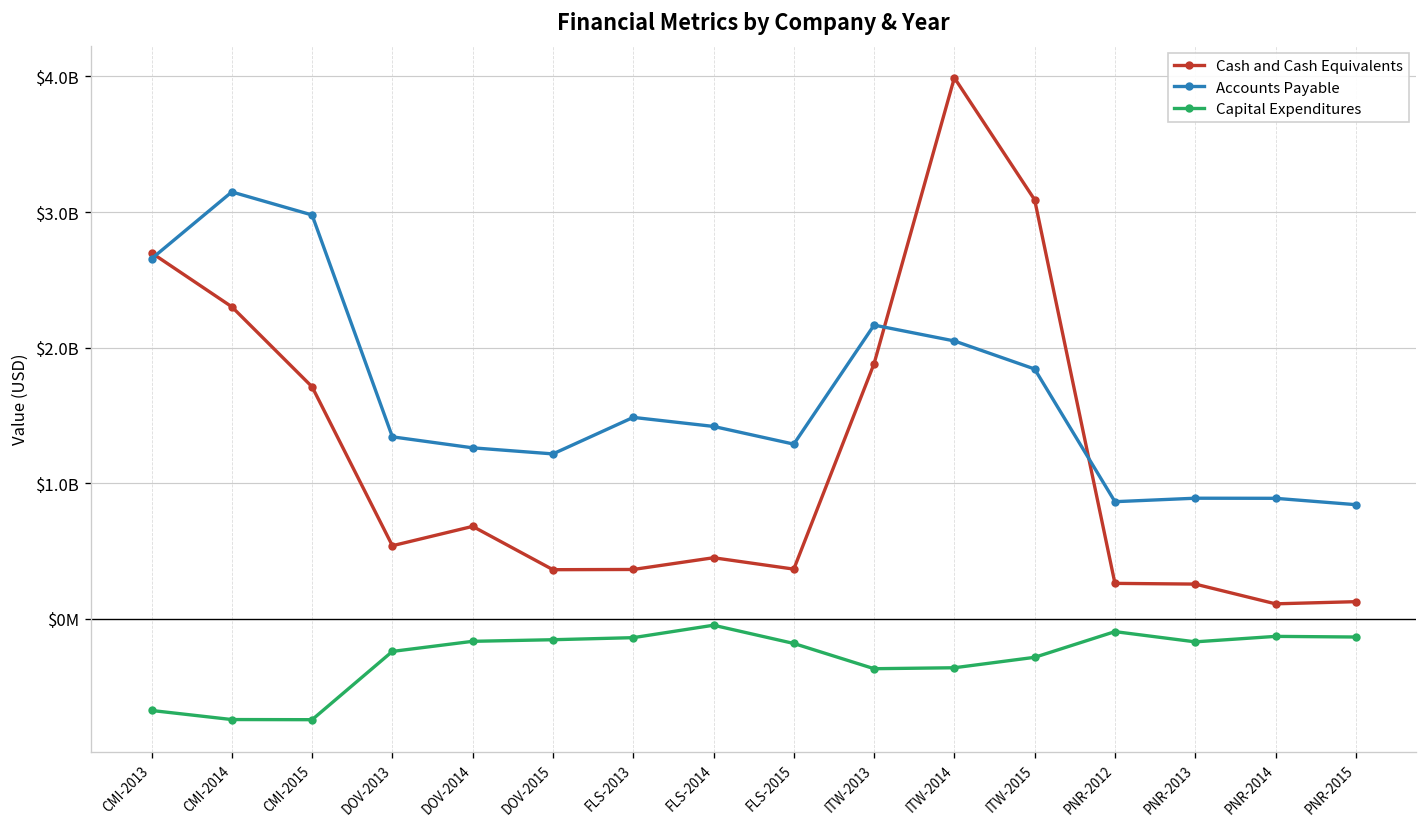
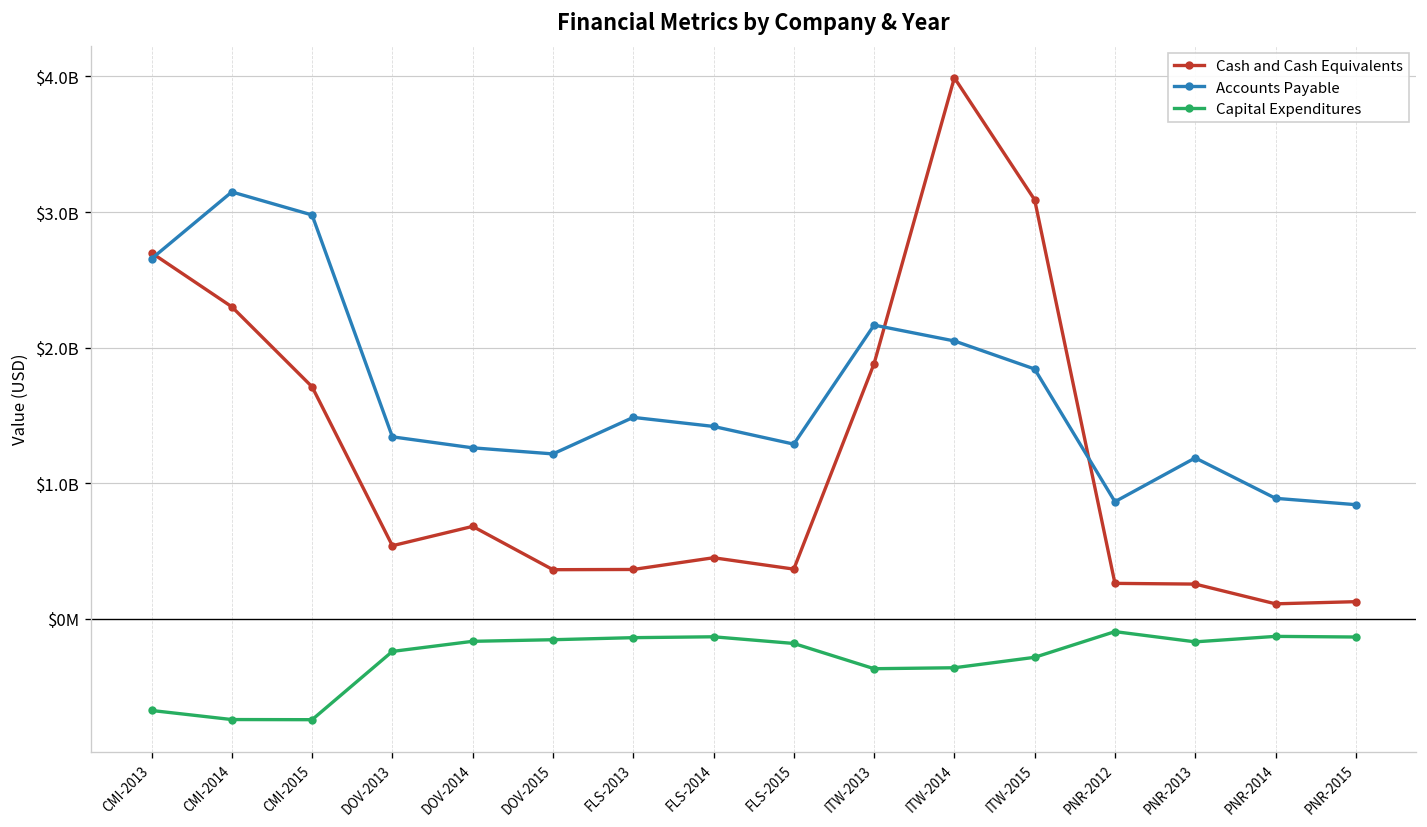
  {
    "Cash and Cash Equivalents": {
      "CMI-2013": "$2700000000",
      "CMI-2014": "$2300000000",
      "CMI-2015": "$1710000000",
      "DOV-2013": "$540000000",
      "DOV-2014": "$680000000",
      "DOV-2015": "$360000000",
      "FLS-2013": "$360000000",
      "FLS-2014": "$450000000",
      "FLS-2015": "$370000000",
      "ITW-2013": "$1880000000",
      "ITW-2014": "$3990000000",
      "ITW-2015": "$3090000000",
      "PNR-2012": "$260000000",
      "PNR-2013": "$260000000",
      "PNR-2014": "$110000000",
      "PNR-2015": "$130000000"
    },
    "Accounts Payable": {
      "CMI-2013": "$2660000000",
      "CMI-2014": "$3150000000",
      "CMI-2015": "$2980000000",
      "DOV-2013": "$1340000000",
      "DOV-2014": "$1260000000",
      "DOV-2015": "$1220000000",
      "FLS-2013": "$1490000000",
      "FLS-2014": "$1420000000",
      "FLS-2015": "$1290000000",
      "ITW-2013": "$2170000000",
      "ITW-2014": "$2050000000",
      "ITW-2015": "$1840000000",
      "PNR-2012": "$860000000",
-     "PNR-2013": "$890000000",
+     "PNR-2013": "$1190000000",
      "PNR-2014": "$890000000",
      "PNR-2015": "$840000000"
    },
    "Capital Expenditures": {
      "CMI-2013": "$-680000000",
      "CMI-2014": "$-740000000",
      "CMI-2015": "$-740000000",
      "DOV-2013": "$-240000000",
      "DOV-2014": "$-170000000",
      "DOV-2015": "$-150000000",
      "FLS-2013": "$-140000000",
-     "FLS-2014": "$-50000000",
+     "FLS-2014": "$-130000000",
      "FLS-2015": "$-180000000",
      "ITW-2013": "$-370000000",
      "ITW-2014": "$-360000000",
      "ITW-2015": "$-280000000",
      "PNR-2012": "$-90000000",
      "PNR-2013": "$-170000000",
      "PNR-2014": "$-130000000",
      "PNR-2015": "$-130000000"
    }
  }
